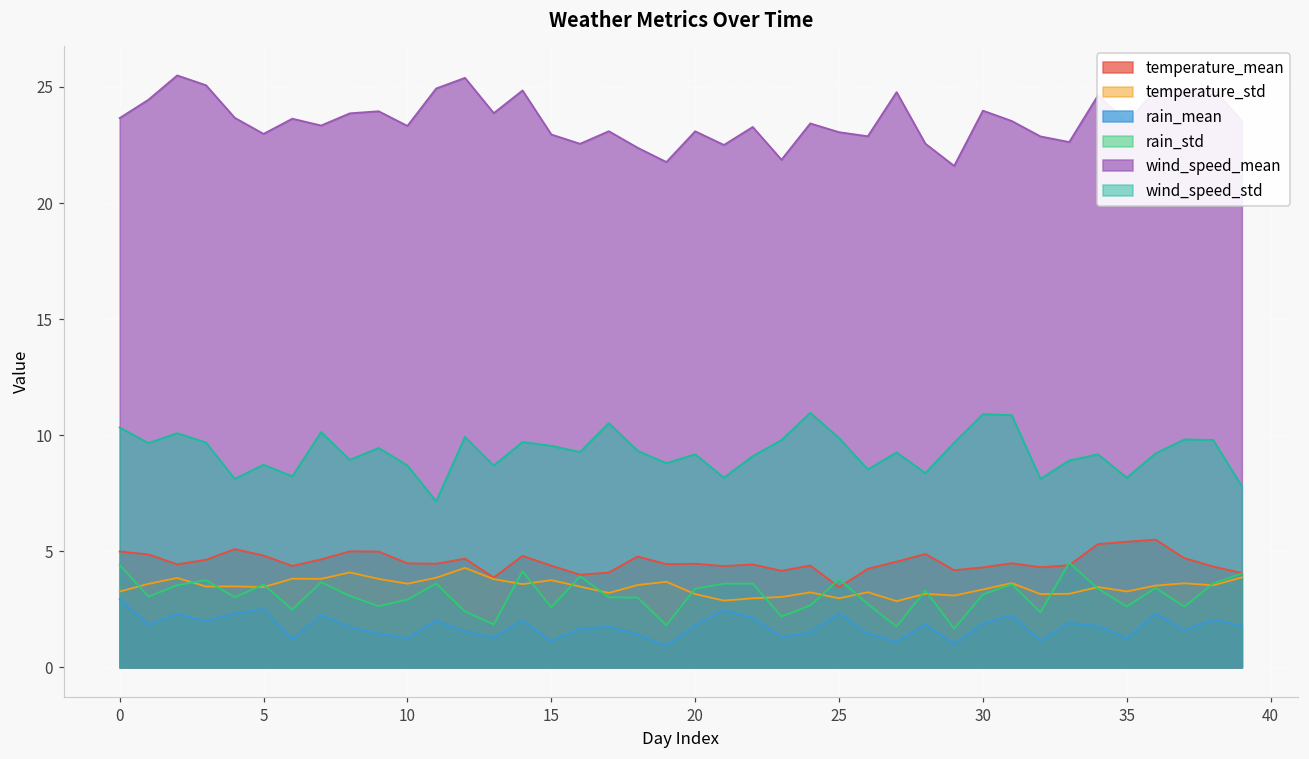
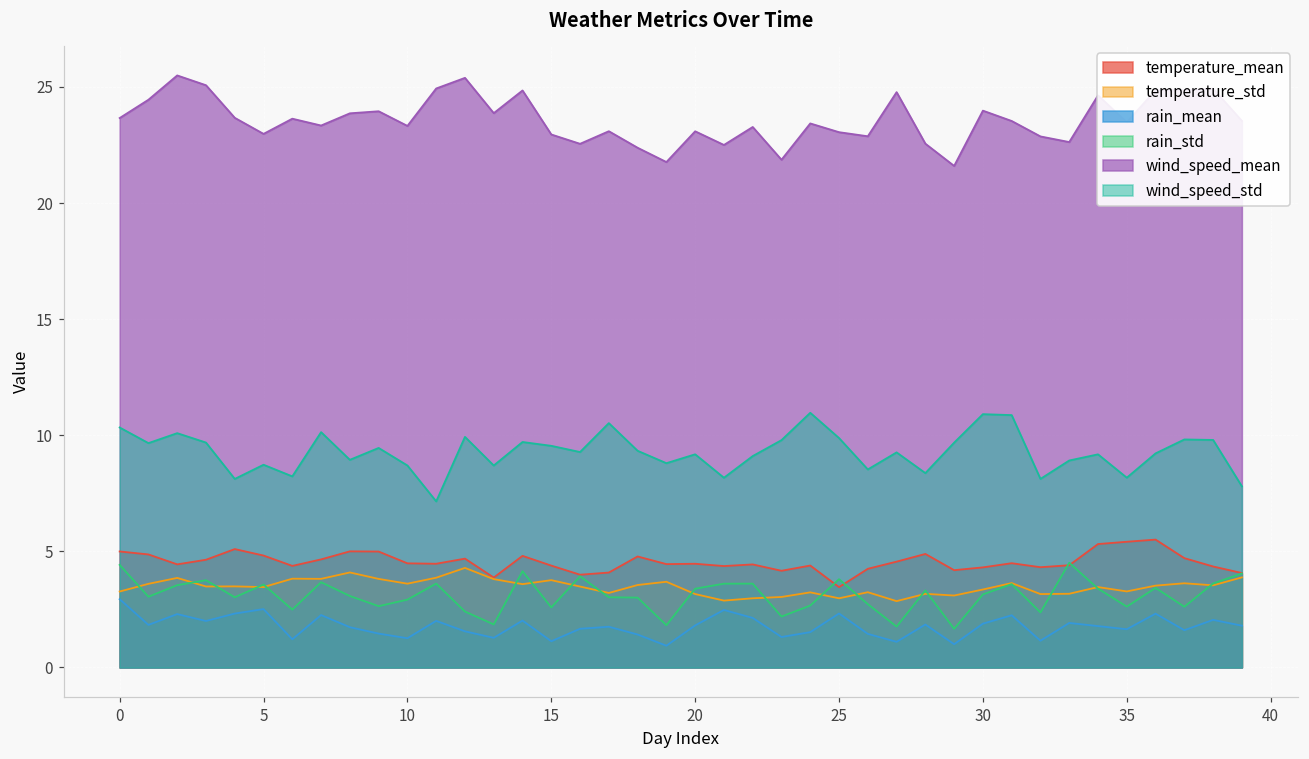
  {
    "temperature_mean": {
      "0": 5.0,
      "5": 4.8,
      "10": 4.5,
      "15": 4.4,
      "20": 4.5,
      "25": 3.5,
      "30": 4.3,
      "35": 5.4
    },
    "temperature_std": {
      "0": 3.3,
      "10": 3.6,
      "15": 3.8,
      "20": 3.2,
      "25": 3.0,
      "30": 3.4,
      "35": 3.3
    },
    "rain_mean": {
      "0": 2.9,
      "5": 2.5,
      "10": 1.3,
      "15": 1.1,
      "20": 1.8,
      "25": 2.3,
      "30": 1.9,
-     "35": 1.3
+     "35": 1.6
    },
    "wind_speed_mean": {
      "0": 23.7,
      "5": 23.0,
      "10": 23.3,
      "15": 23.0,
      "20": 23.1,
      "25": 23.1,
      "30": 24.0
    }
  }
